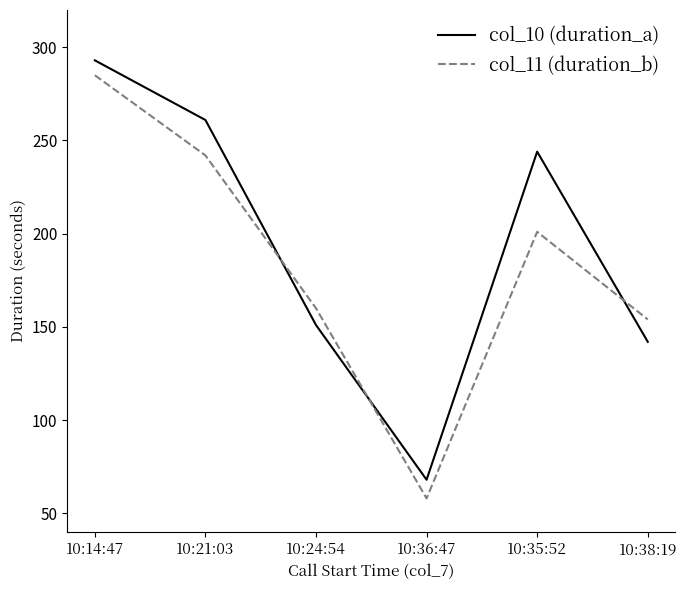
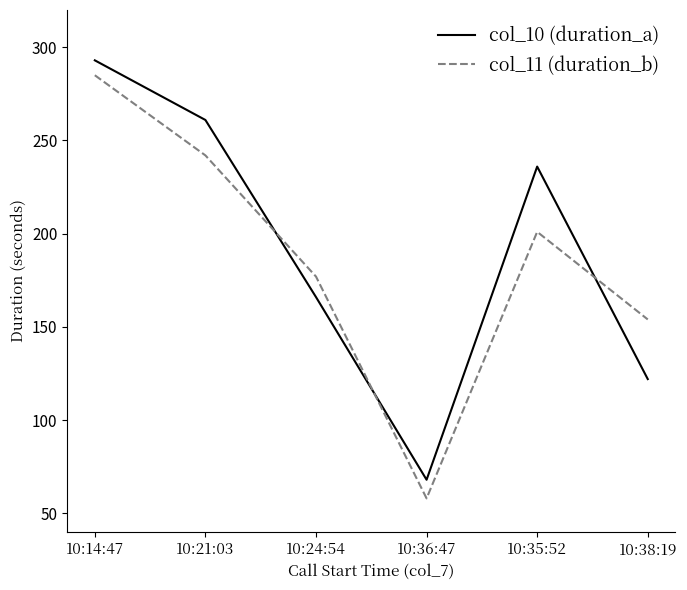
  {
    "col_10 (duration_a)": {
      "10:14:47": 293,
      "10:21:03": 261,
-     "10:24:54": 151,
+     "10:24:54": 166,
      "10:36:47": 68,
-     "10:35:52": 244,
-     "10:38:19": 142
+     "10:35:52": 236,
+     "10:38:19": 122
    },
    "col_11 (duration_b)": {
      "10:14:47": 285,
      "10:21:03": 242,
-     "10:24:54": 160,
+     "10:24:54": 177,
      "10:36:47": 58,
      "10:35:52": 201,
      "10:38:19": 154
    }
  }
